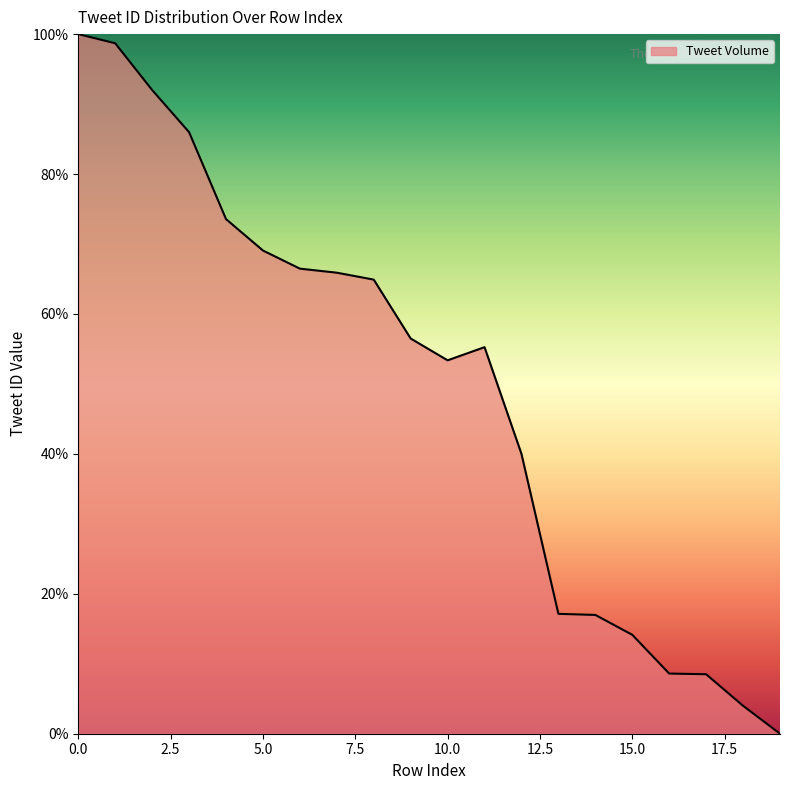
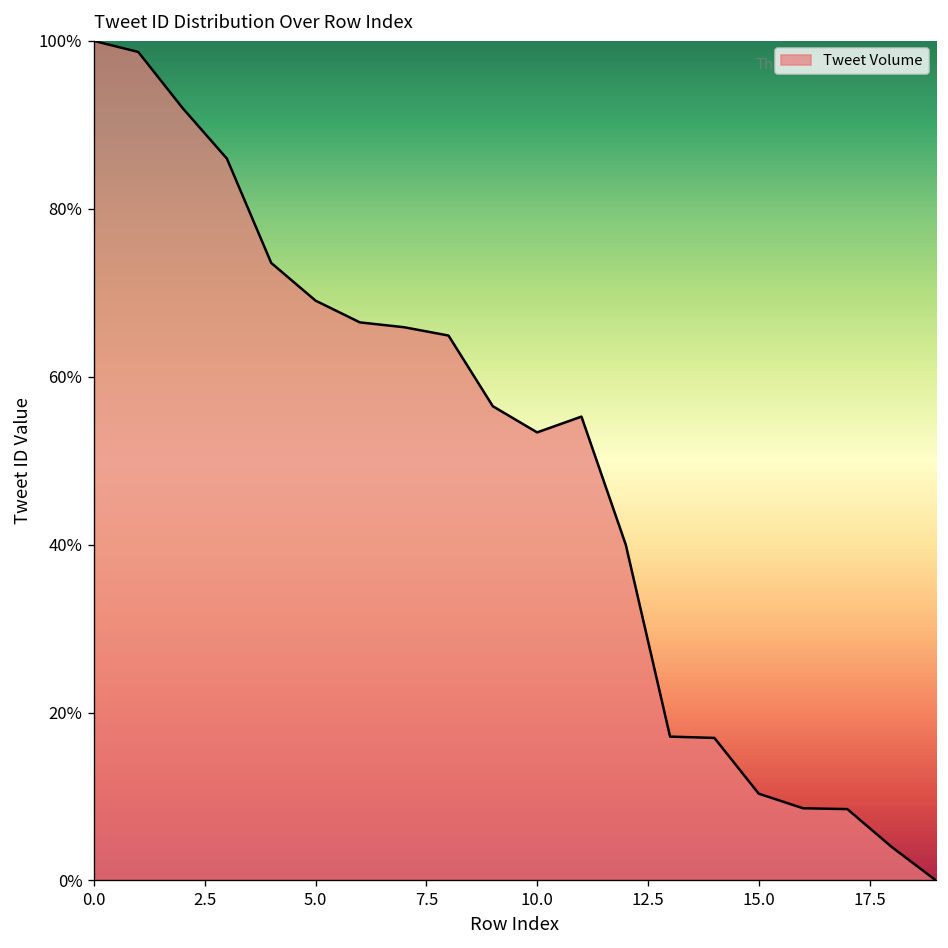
  {
    "0.0": "100%",
    "5.0": "69%",
    "10.0": "53%",
-   "15.0": "14%"
+   "15.0": "10%"
  }
